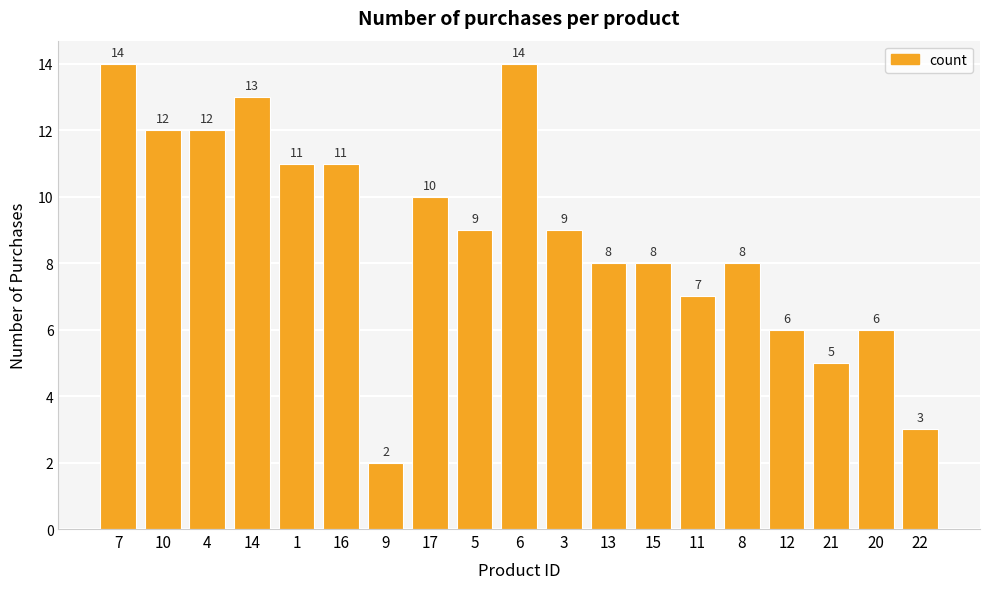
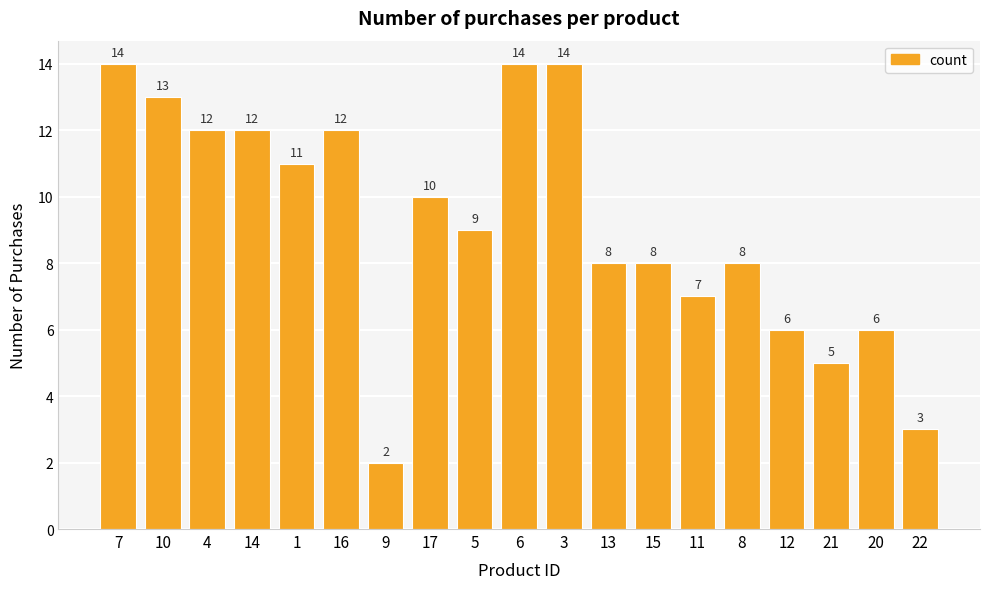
  {
    "7": 14,
-   "10": 12,
+   "10": 13,
    "4": 12,
-   "14": 13,
+   "14": 12,
    "1": 11,
-   "16": 11,
+   "16": 12,
    "9": 2,
    "17": 10,
    "5": 9,
    "6": 14,
-   "3": 9,
+   "3": 14,
    "13": 8,
    "15": 8,
    "11": 7,
    "8": 8,
    "12": 6,
    "21": 5,
    "20": 6,
    "22": 3
  }
